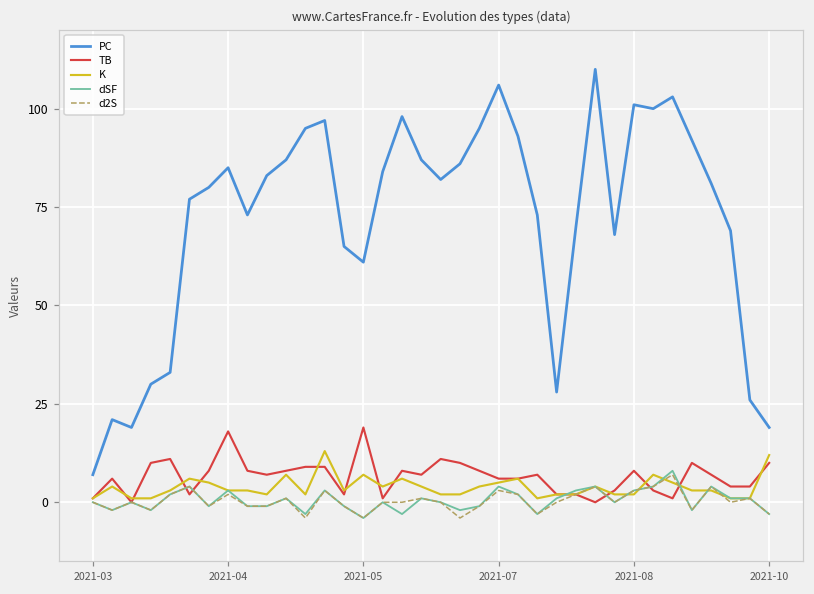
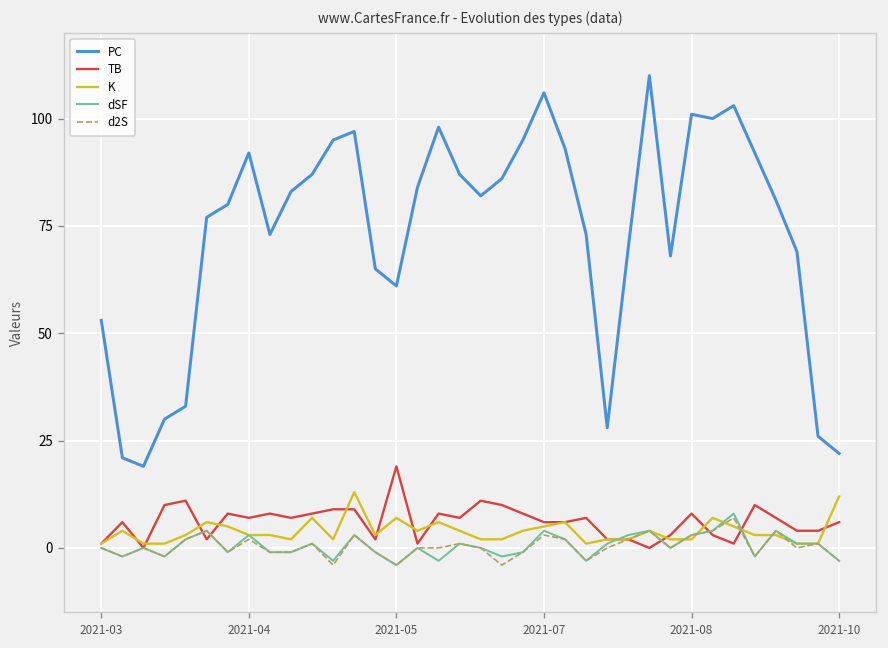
  {
    "PC": {
-     "2021-03": 7,
-     "2021-04": 85,
+     "2021-03": 53,
+     "2021-04": 92,
      "2021-05": 61,
      "2021-07": 106,
      "2021-08": 101,
-     "2021-10": 19
+     "2021-10": 22
    },
    "TB": {
-     "2021-04": 18,
+     "2021-04": 7,
      "2021-05": 19,
      "2021-07": 6,
      "2021-08": 8,
-     "2021-10": 10
+     "2021-10": 6
    },
    "K": {
      "2021-05": 7,
      "2021-07": 5,
      "2021-08": 2,
      "2021-10": 12
    },
    "dSF": {
      "2021-07": 4
    },
    "d2S": {
      "2021-04": 2,
      "2021-07": 3
    }
  }
